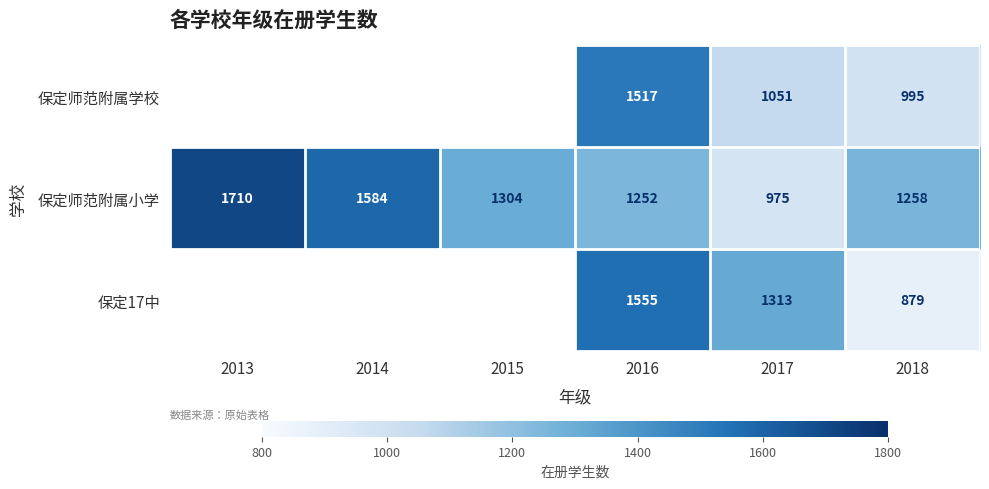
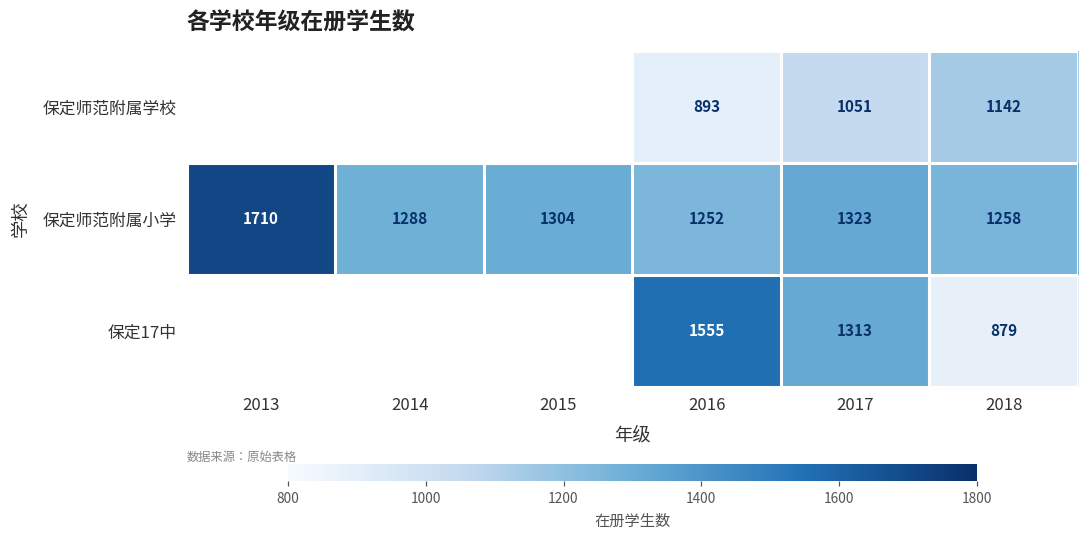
  {
    "保定师范附属学校": {
-     "2016": 1517,
+     "2016": 893,
      "2017": 1051,
-     "2018": 995
+     "2018": 1142
    },
    "保定师范附属小学": {
      "2013": 1710,
-     "2014": 1584,
+     "2014": 1288,
      "2015": 1304,
      "2016": 1252,
-     "2017": 975,
+     "2017": 1323,
      "2018": 1258
    },
    "保定17中": {
      "2016": 1555,
      "2017": 1313,
      "2018": 879
    }
  }
